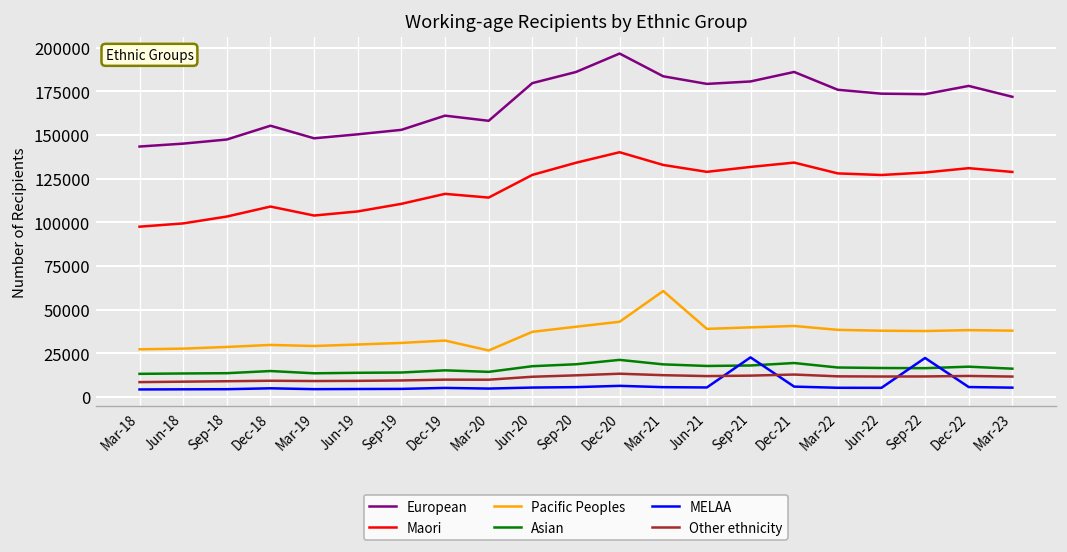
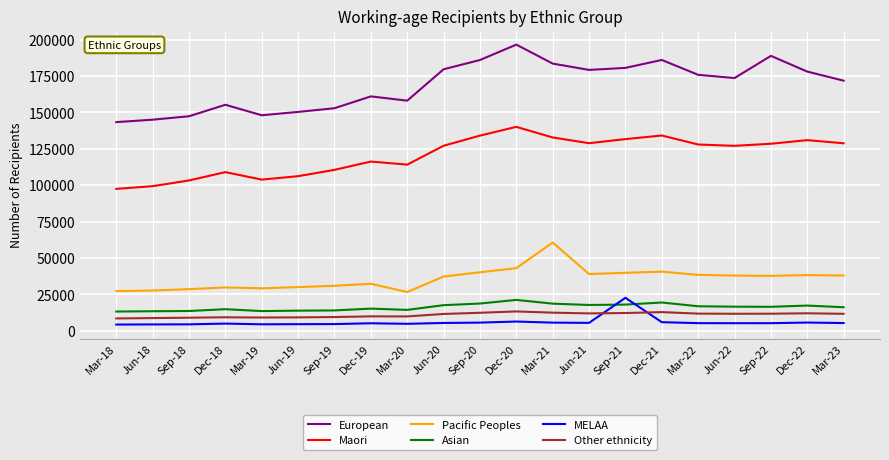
  {
    "European": {
      "Mar-18": 143000,
      "Jun-18": 145000,
      "Sep-18": 147000,
      "Dec-18": 155000,
      "Mar-19": 148000,
      "Jun-19": 150000,
      "Sep-19": 153000,
      "Dec-19": 161000,
      "Mar-20": 158000,
      "Jun-20": 180000,
      "Sep-20": 186000,
      "Dec-20": 197000,
      "Mar-21": 184000,
      "Jun-21": 179000,
      "Sep-21": 181000,
      "Dec-21": 186000,
      "Mar-22": 176000,
      "Jun-22": 174000,
-     "Sep-22": 173000,
+     "Sep-22": 189000,
      "Dec-22": 178000,
      "Mar-23": 172000
    },
    "Maori": {
      "Mar-18": 97000,
      "Jun-18": 99000,
      "Sep-18": 103000,
      "Dec-18": 109000,
      "Mar-19": 104000,
      "Jun-19": 106000,
      "Sep-19": 111000,
      "Dec-19": 116000,
      "Mar-20": 114000,
      "Jun-20": 127000,
      "Sep-20": 134000,
      "Dec-20": 140000,
      "Mar-21": 133000,
      "Jun-21": 129000,
      "Sep-21": 132000,
      "Dec-21": 134000,
      "Mar-22": 128000,
      "Jun-22": 127000,
      "Sep-22": 129000,
      "Dec-22": 131000,
      "Mar-23": 129000
    },
    "Pacific Peoples": {
      "Mar-18": 27000,
      "Jun-18": 28000,
      "Sep-18": 29000,
      "Dec-18": 30000,
      "Mar-19": 29000,
      "Jun-19": 30000,
      "Sep-19": 31000,
      "Dec-19": 32000,
      "Mar-20": 27000,
      "Jun-20": 37000,
      "Sep-20": 40000,
      "Dec-20": 43000,
      "Mar-21": 61000,
      "Jun-21": 39000,
      "Sep-21": 40000,
      "Dec-21": 41000,
      "Mar-22": 38000,
      "Jun-22": 38000,
      "Sep-22": 38000,
      "Dec-22": 38000,
      "Mar-23": 38000
    },
    "Asian": {
      "Mar-18": 13000,
      "Jun-18": 13000,
      "Sep-18": 14000,
      "Dec-18": 15000,
      "Mar-19": 14000,
      "Jun-19": 14000,
      "Sep-19": 14000,
      "Dec-19": 15000,
      "Mar-20": 14000,
      "Jun-20": 18000,
      "Sep-20": 19000,
      "Dec-20": 21000,
      "Mar-21": 19000,
      "Jun-21": 18000,
      "Sep-21": 18000,
      "Dec-21": 19000,
      "Mar-22": 17000,
      "Jun-22": 17000,
      "Sep-22": 17000,
      "Dec-22": 17000,
      "Mar-23": 16000
    },
    "MELAA": {
      "Mar-18": 4000,
      "Jun-18": 4000,
      "Sep-18": 4000,
      "Dec-18": 5000,
      "Mar-19": 5000,
      "Jun-19": 5000,
      "Sep-19": 5000,
      "Dec-19": 5000,
      "Mar-20": 5000,
      "Jun-20": 5000,
      "Sep-20": 6000,
      "Dec-20": 6000,
      "Mar-21": 6000,
      "Jun-21": 5000,
      "Sep-21": 23000,
      "Dec-21": 6000,
      "Mar-22": 5000,
      "Jun-22": 5000,
-     "Sep-22": 22000,
+     "Sep-22": 5000,
      "Dec-22": 6000,
      "Mar-23": 5000
    },
    "Other ethnicity": {
      "Mar-18": 9000,
      "Jun-18": 9000,
      "Sep-18": 9000,
      "Dec-18": 9000,
      "Mar-19": 9000,
      "Jun-19": 9000,
      "Sep-19": 9000,
      "Dec-19": 10000,
      "Mar-20": 10000,
      "Jun-20": 12000,
      "Sep-20": 12000,
      "Dec-20": 13000,
      "Mar-21": 12000,
      "Jun-21": 12000,
      "Sep-21": 12000,
      "Dec-21": 13000,
      "Mar-22": 12000,
      "Jun-22": 12000,
      "Sep-22": 12000,
      "Dec-22": 12000,
      "Mar-23": 12000
    }
  }
